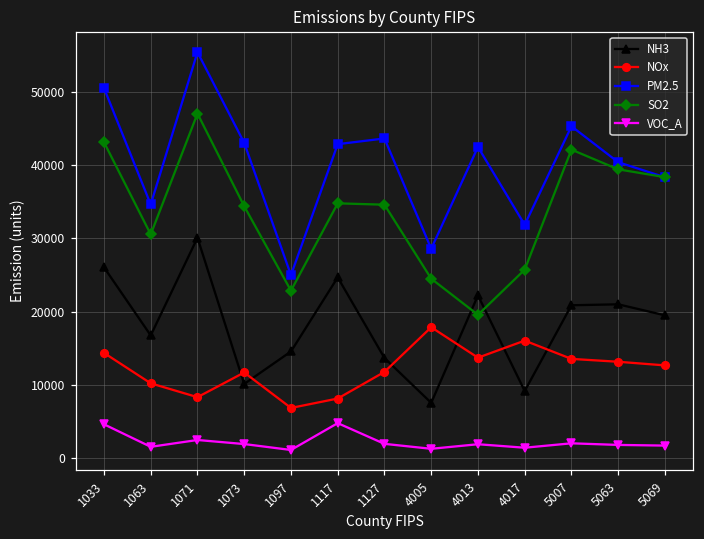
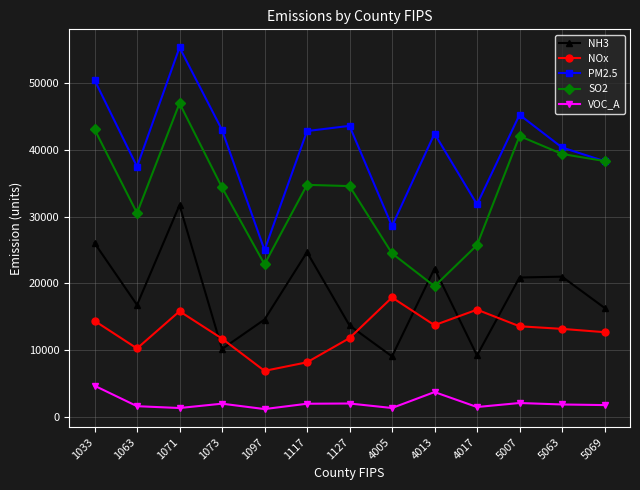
  {
    "NH3": {
      "1033": 26000,
      "1063": 17000,
-     "1071": 30000,
+     "1071": 32000,
      "1073": 10000,
      "1097": 15000,
      "1117": 25000,
      "1127": 14000,
-     "4005": 8000,
+     "4005": 9000,
      "4013": 22000,
      "4017": 9000,
      "5007": 21000,
      "5063": 21000,
-     "5069": 19000
+     "5069": 16000
    },
    "NOx": {
      "1033": 14000,
      "1063": 10000,
-     "1071": 8000,
+     "1071": 16000,
      "1073": 12000,
      "1097": 7000,
      "1117": 8000,
      "1127": 12000,
      "4005": 18000,
      "4013": 14000,
      "4017": 16000,
      "5007": 14000,
      "5063": 13000,
      "5069": 13000
    },
    "PM2.5": {
      "1033": 50000,
-     "1063": 35000,
+     "1063": 37000,
      "1071": 55000,
      "1073": 43000,
      "1097": 25000,
      "1117": 43000,
      "1127": 44000,
      "4005": 29000,
      "4013": 42000,
      "4017": 32000,
      "5007": 45000,
      "5063": 40000
    },
    "SO2": {
      "1033": 43000,
      "1063": 31000,
      "1071": 47000,
      "1073": 34000,
      "1097": 23000,
      "1117": 35000,
      "1127": 35000,
      "4005": 24000,
      "4013": 20000,
      "4017": 26000,
      "5007": 42000,
      "5063": 39000
    },
    "VOC_A": {
      "1033": 5000,
      "1063": 2000,
-     "1071": 2000,
+     "1071": 1000,
      "1073": 2000,
      "1097": 1000,
-     "1117": 5000,
+     "1117": 2000,
      "1127": 2000,
      "4005": 1000,
-     "4013": 2000,
+     "4013": 4000,
      "4017": 1000,
      "5007": 2000,
      "5063": 2000,
      "5069": 2000
    }
  }
